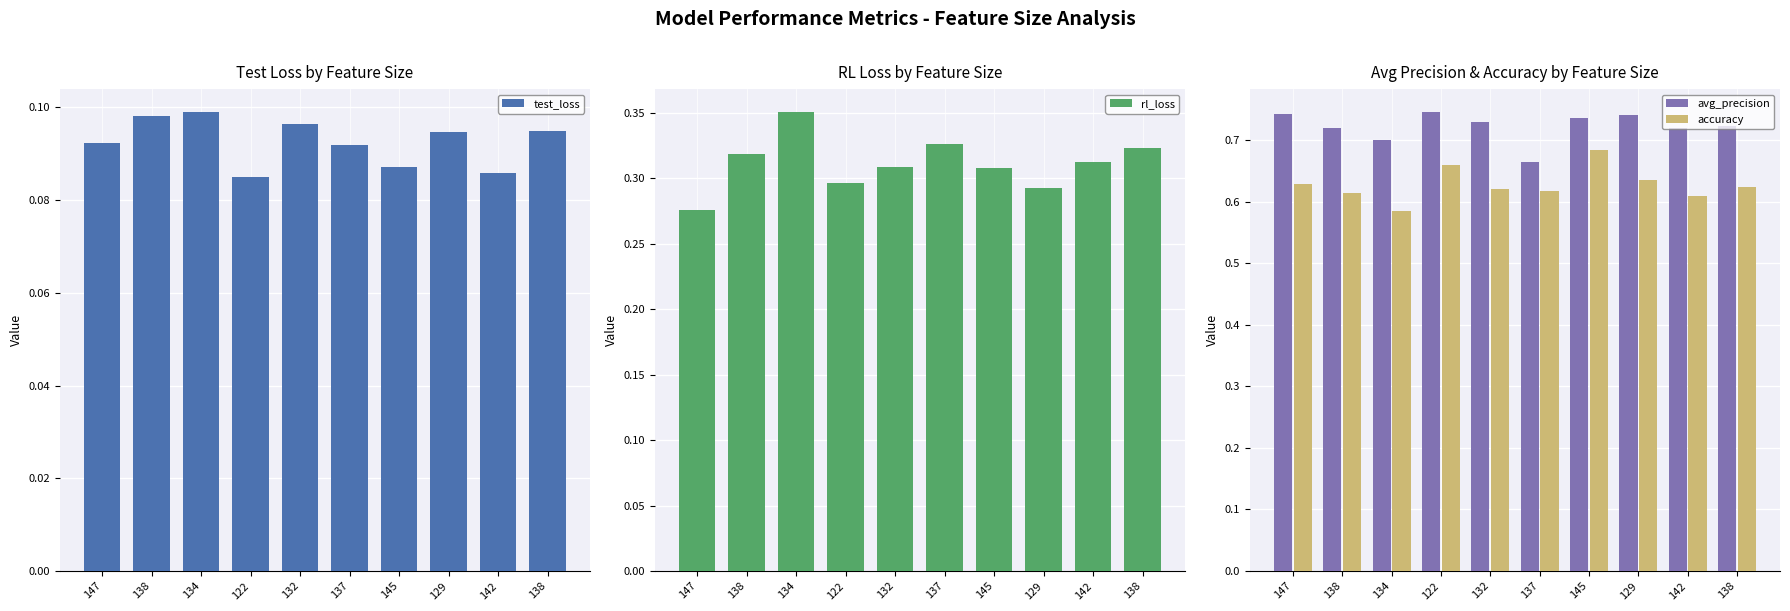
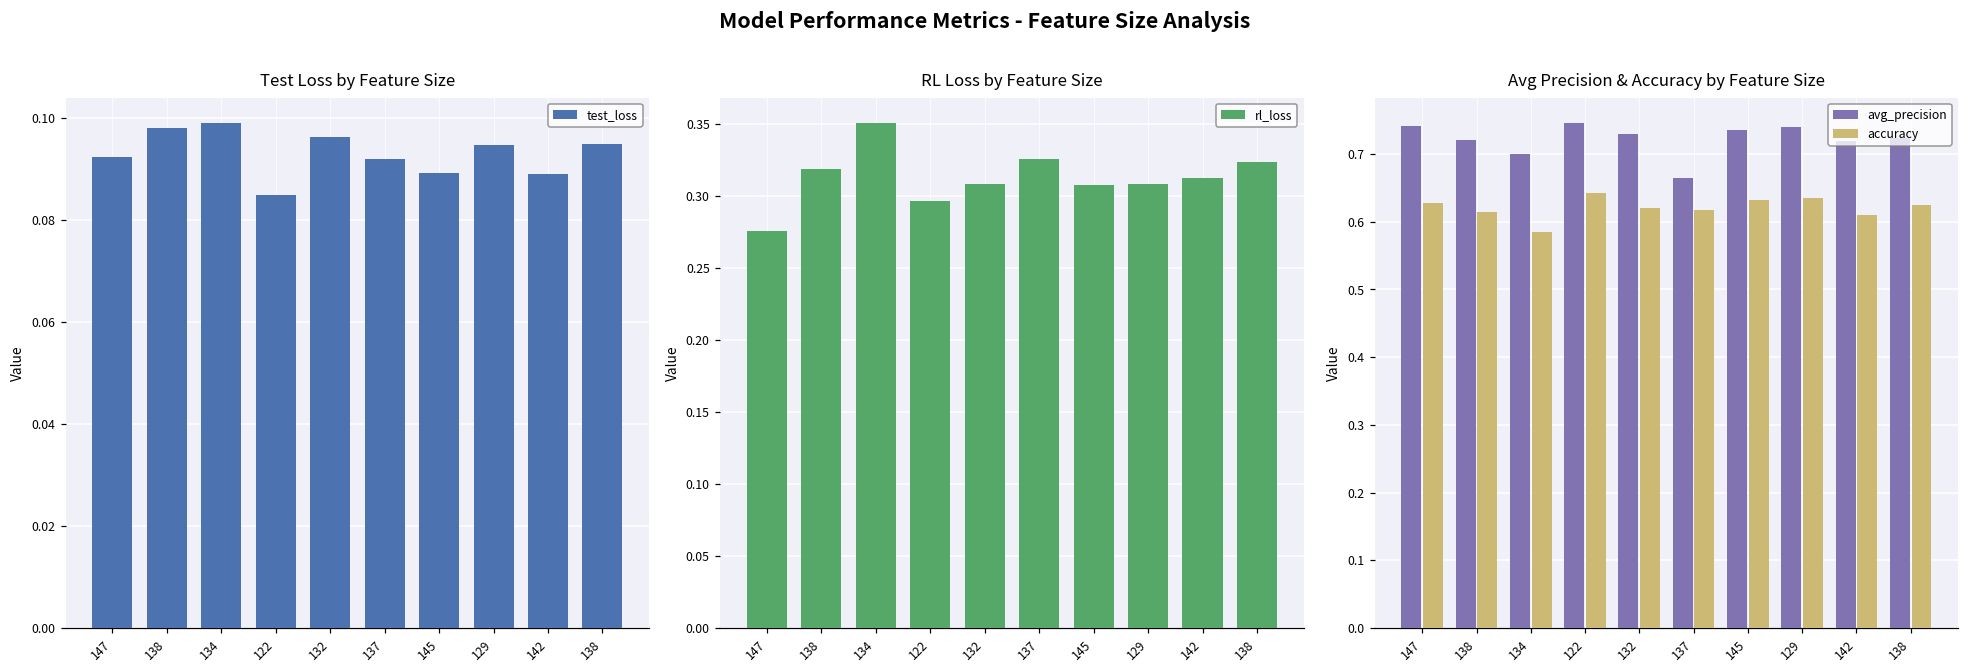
  {
    "Test Loss by Feature Size": {
      "147": 0.092,
      "134": 0.099,
      "122": 0.085,
      "132": 0.096,
      "137": 0.092,
-     "145": 0.087,
+     "145": 0.089,
      "129": 0.095,
-     "142": 0.086
+     "142": 0.089
    },
    "RL Loss by Feature Size": {
      "147": 0.276,
      "134": 0.351,
      "122": 0.297,
      "132": 0.309,
      "137": 0.326,
      "145": 0.308,
-     "129": 0.292,
+     "129": 0.309,
      "142": 0.313
    },
    "Avg Precision & Accuracy by Feature Size": {
      "avg_precision": {
        "147": 0.74,
        "134": 0.70,
        "122": 0.75,
        "132": 0.73,
        "137": 0.66,
        "145": 0.74,
        "129": 0.74
      },
      "accuracy": {
        "147": 0.63,
        "134": 0.58,
-       "122": 0.66,
+       "122": 0.64,
        "132": 0.62,
        "137": 0.62,
-       "145": 0.68,
+       "145": 0.63,
        "129": 0.63,
        "142": 0.61
      }
    }
  }
